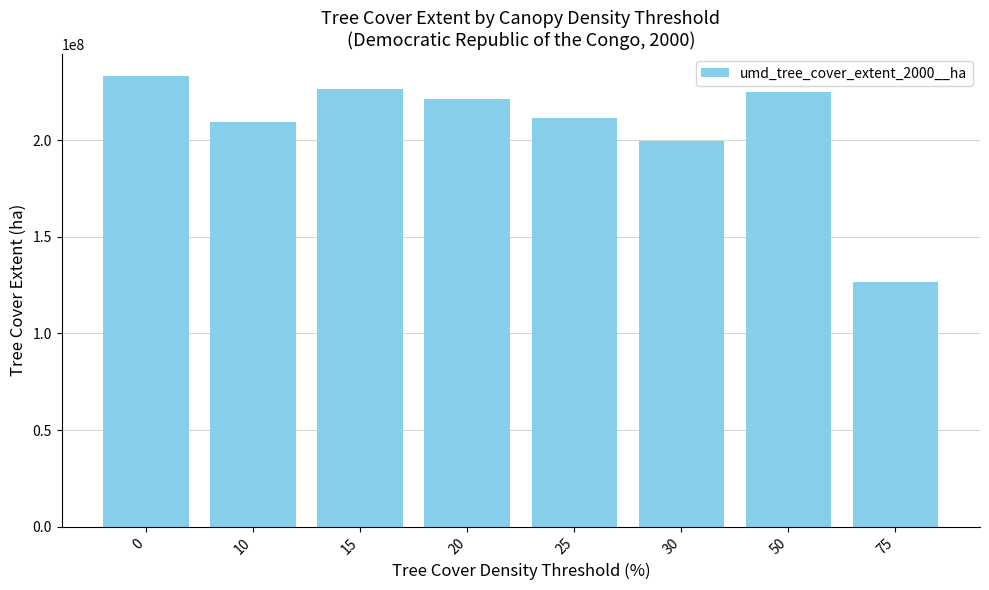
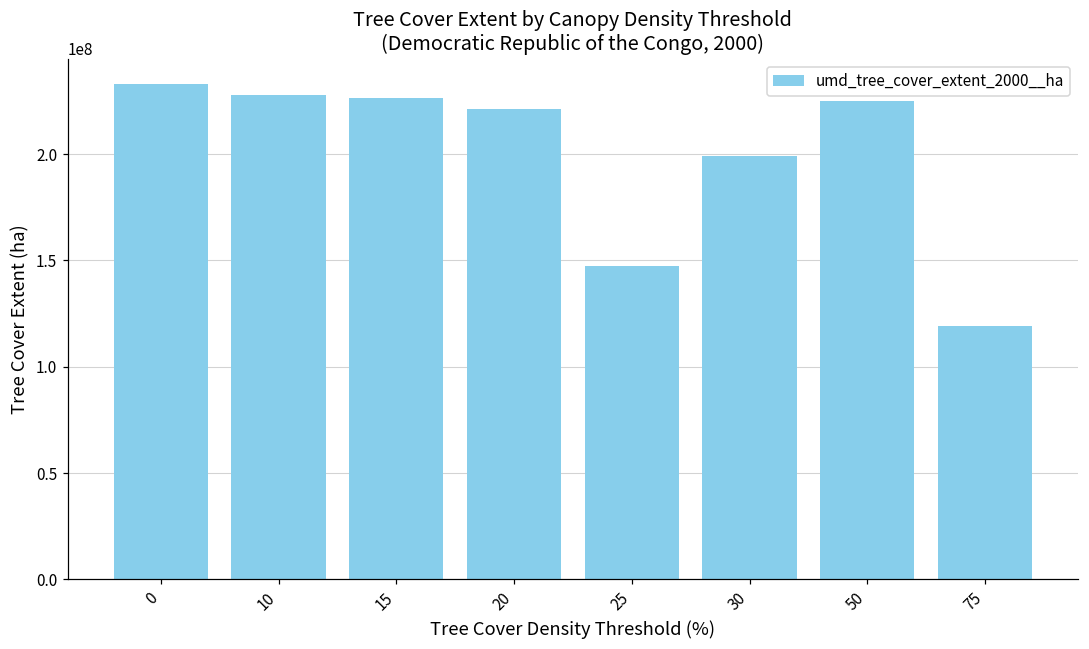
  {
    "0": 233000000,
-   "10": 209000000,
+   "10": 228000000,
    "15": 226000000,
    "20": 221000000,
-   "25": 211000000,
+   "25": 147000000,
    "30": 199000000,
    "50": 225000000,
-   "75": 127000000
+   "75": 119000000
  }
